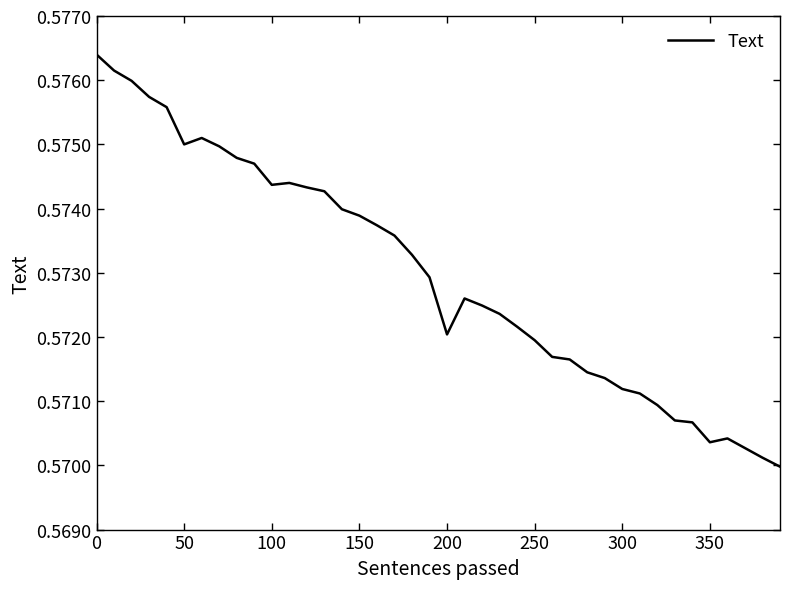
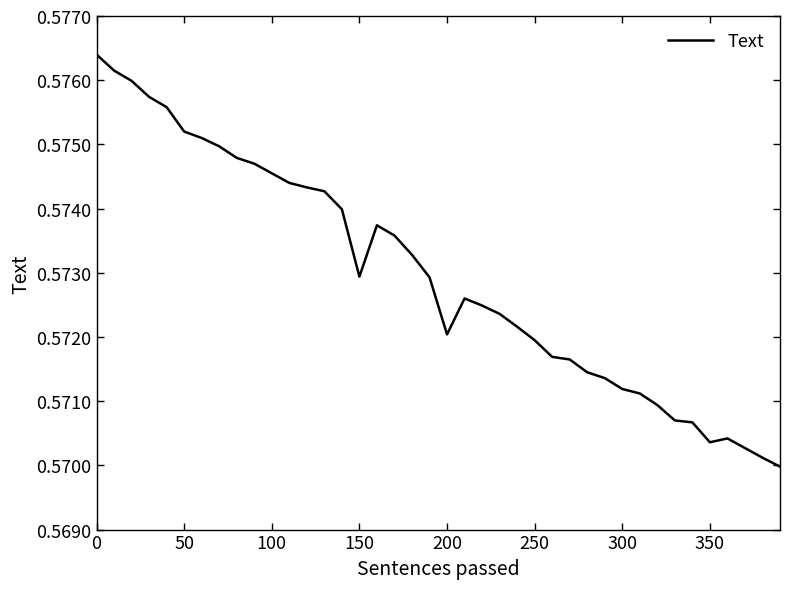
  {
    "0": 0.5764,
-   "50": 0.5750,
-   "100": 0.5744,
-   "150": 0.5739,
+   "50": 0.5752,
+   "100": 0.5746,
+   "150": 0.5729,
    "200": 0.5720,
    "250": 0.5720,
    "300": 0.5712,
    "350": 0.5704
  }
